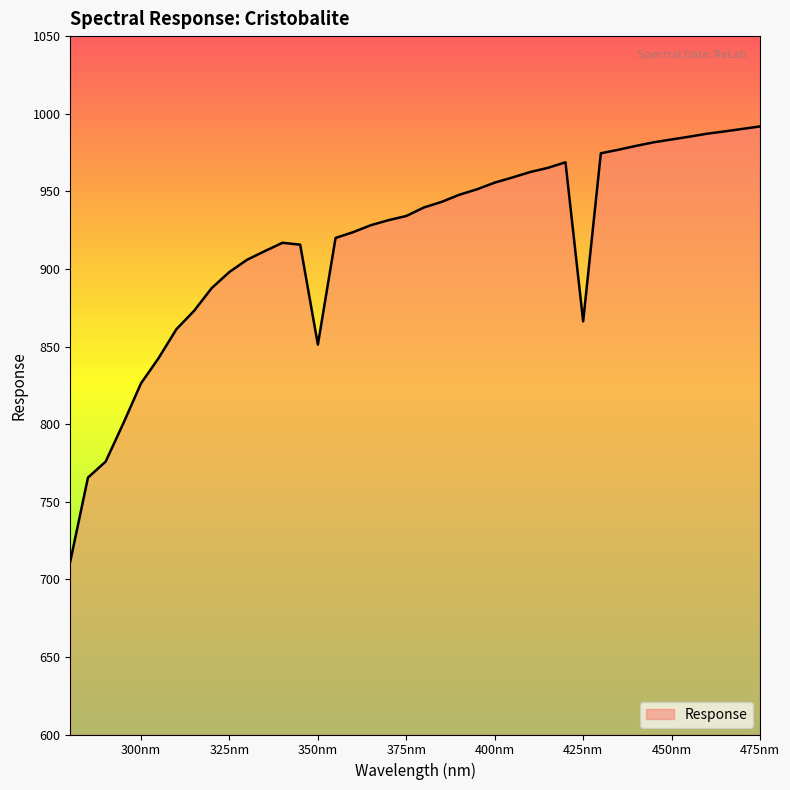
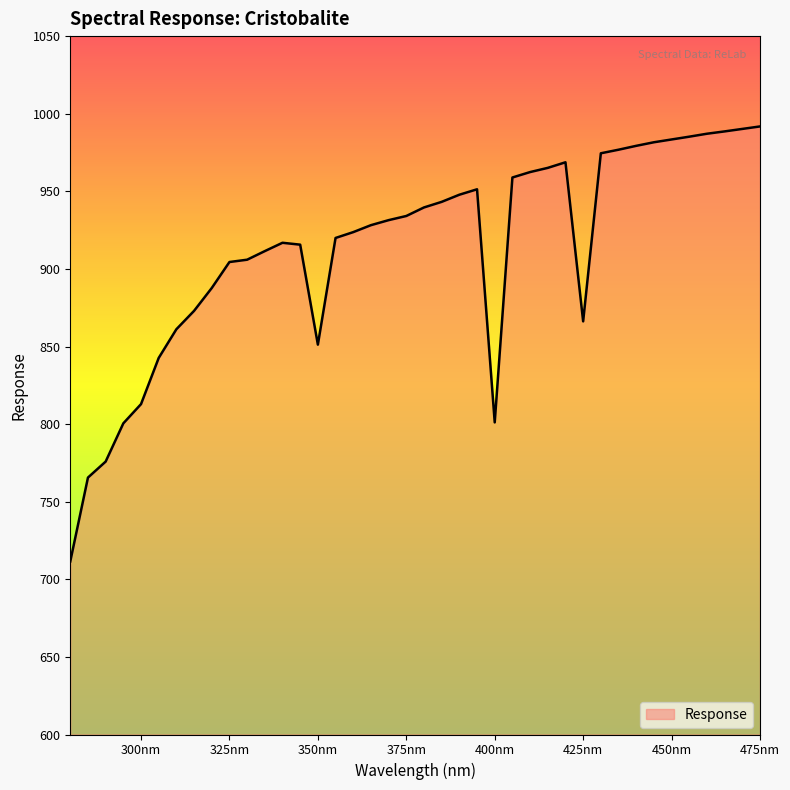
  {
-   "300nm": 826,
-   "325nm": 898,
+   "300nm": 813,
+   "325nm": 904,
    "350nm": 851,
    "375nm": 934,
-   "400nm": 956,
+   "400nm": 801,
    "425nm": 866,
    "450nm": 983,
    "475nm": 992
  }
